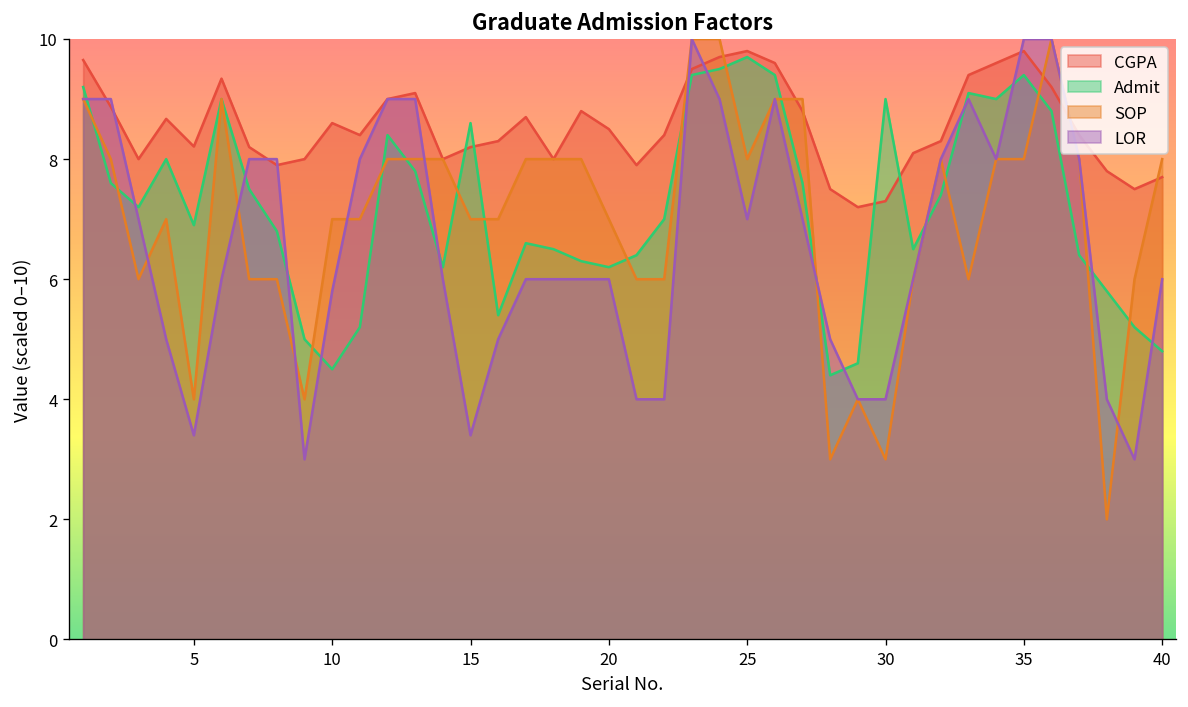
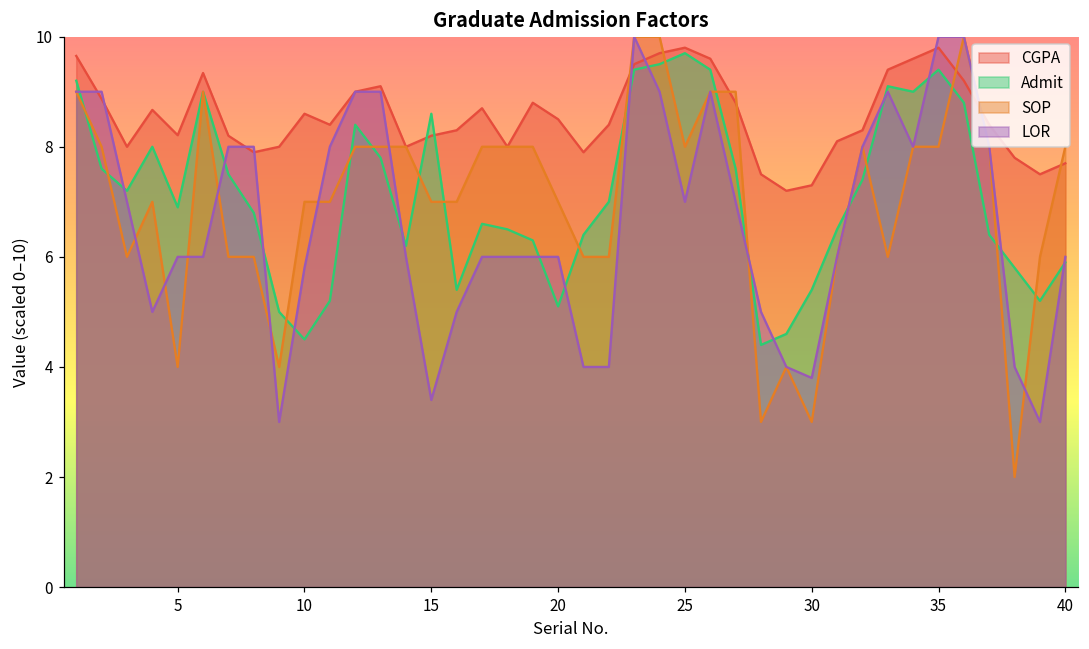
  {
    "Admit": {
      "5": 6.9,
      "10": 4.5,
      "15": 8.6,
-     "20": 6.2,
+     "20": 5.1,
      "25": 9.7,
-     "30": 9.0,
+     "30": 5.4,
      "35": 9.4,
-     "40": 4.8
+     "40": 5.9
    },
    "LOR": {
-     "5": 3.4,
+     "5": 6.0,
      "10": 5.8,
      "15": 3.4,
      "20": 6.0,
      "25": 7.0,
-     "30": 4.0,
+     "30": 3.8,
      "35": 10.0,
      "40": 6.0
    }
  }
